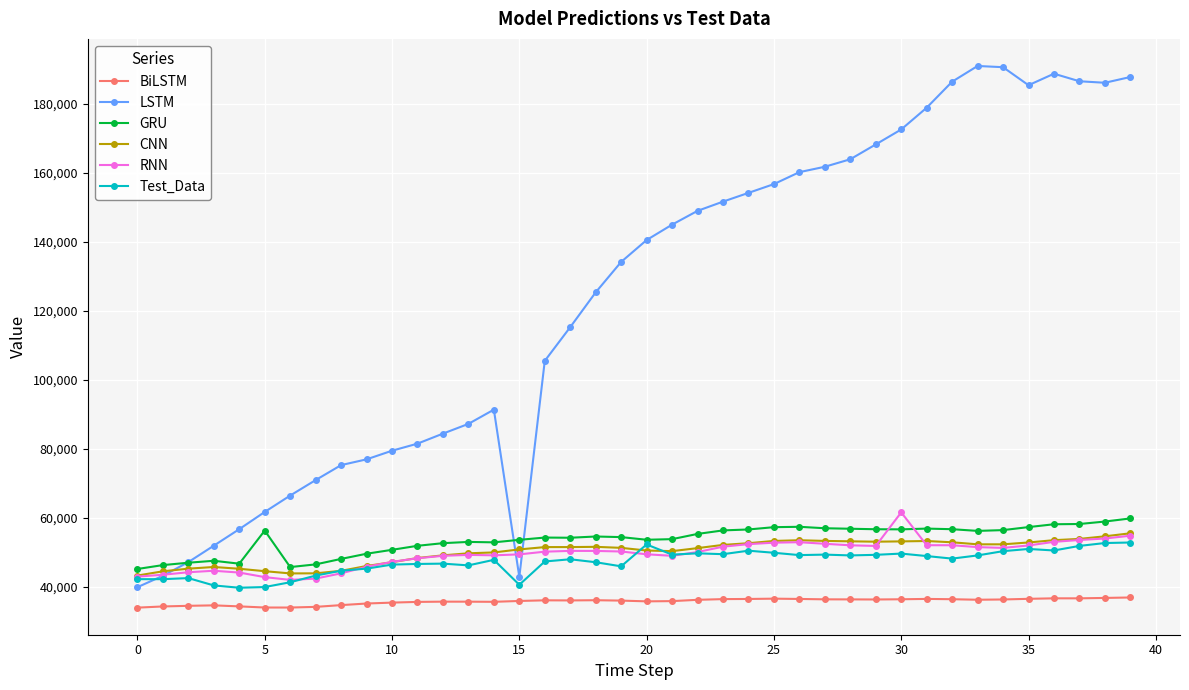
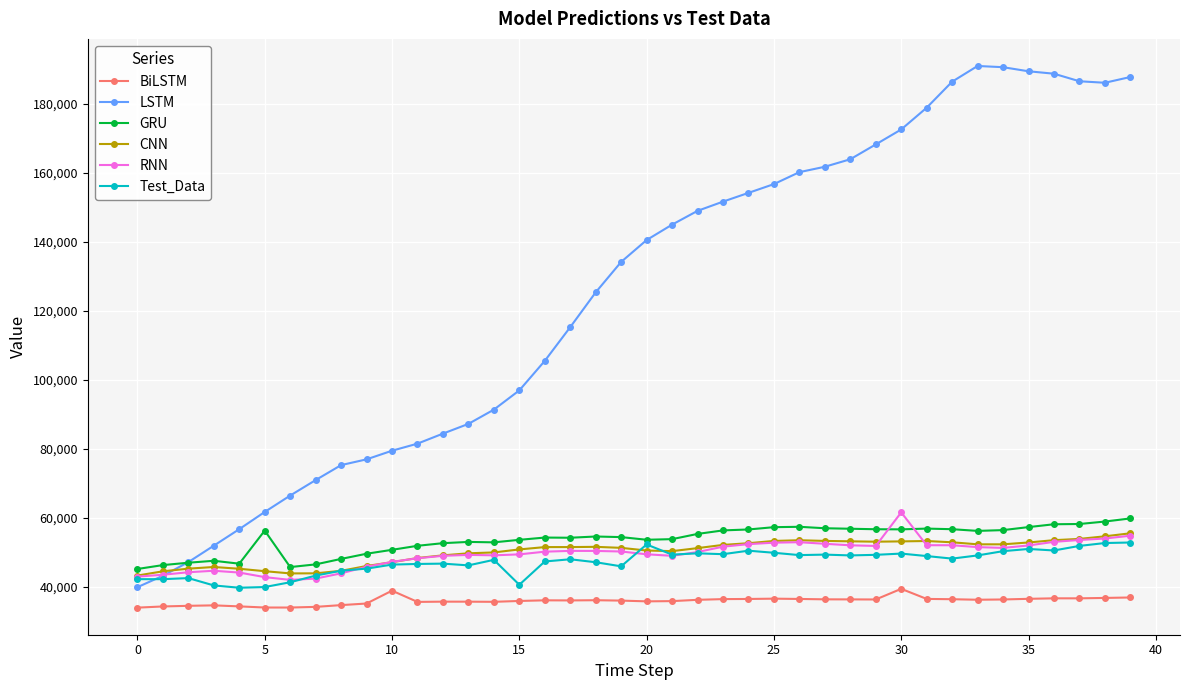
  {
    "BiLSTM": {
      "0": "34,000",
      "5": "34,000",
-     "10": "35,000",
+     "10": "39,000",
      "15": "36,000",
      "20": "36,000",
      "25": "37,000",
-     "30": "36,000",
+     "30": "39,000",
      "35": "37,000"
    },
    "LSTM": {
      "0": "40,000",
      "5": "62,000",
      "10": "79,000",
-     "15": "43,000",
+     "15": "97,000",
      "20": "140,000",
      "25": "157,000",
      "30": "172,000",
-     "35": "185,000"
+     "35": "189,000"
    },
    "GRU": {
      "0": "45,000",
      "5": "56,000",
      "10": "51,000",
      "15": "54,000",
      "20": "54,000",
      "25": "57,000",
      "30": "57,000",
      "35": "57,000"
    },
    "CNN": {
      "5": "45,000",
      "15": "51,000",
      "20": "51,000",
      "30": "53,000",
      "35": "53,000"
    },
    "RNN": {
      "5": "43,000",
      "15": "49,000",
      "20": "49,000",
      "30": "62,000",
      "35": "52,000"
    },
    "Test_Data": {
      "0": "42,000",
      "5": "40,000",
      "15": "41,000",
      "20": "52,000",
      "25": "50,000",
      "30": "50,000",
      "35": "51,000"
    }
  }
